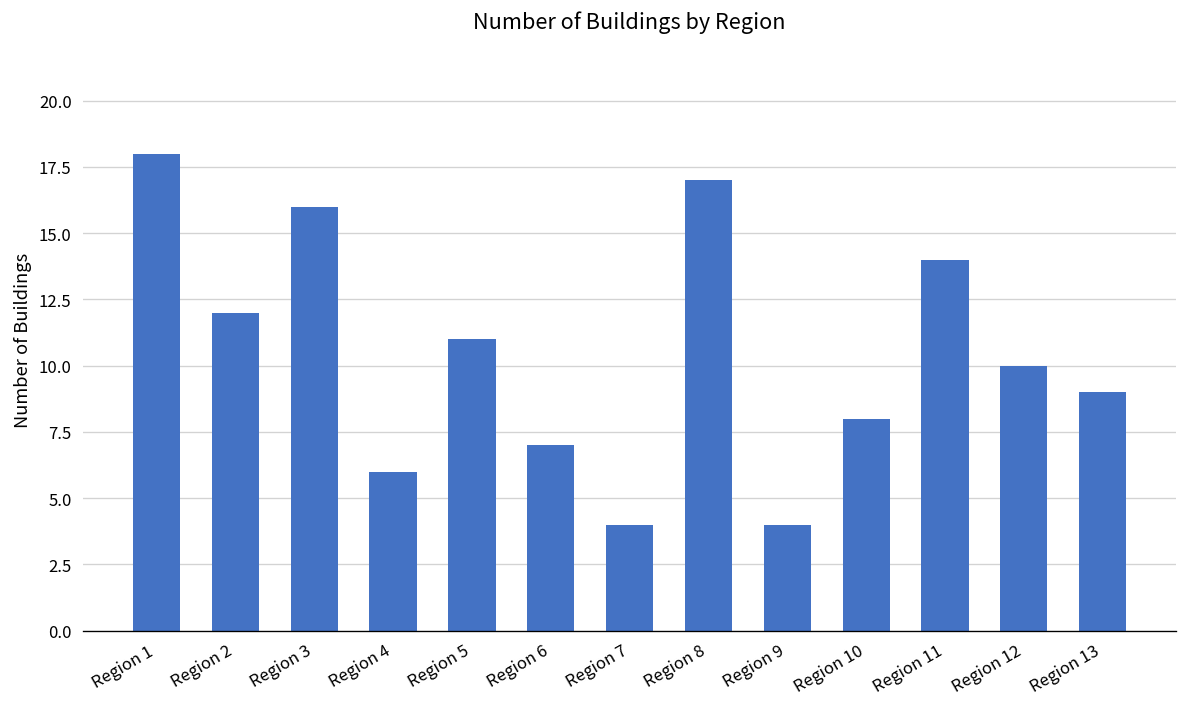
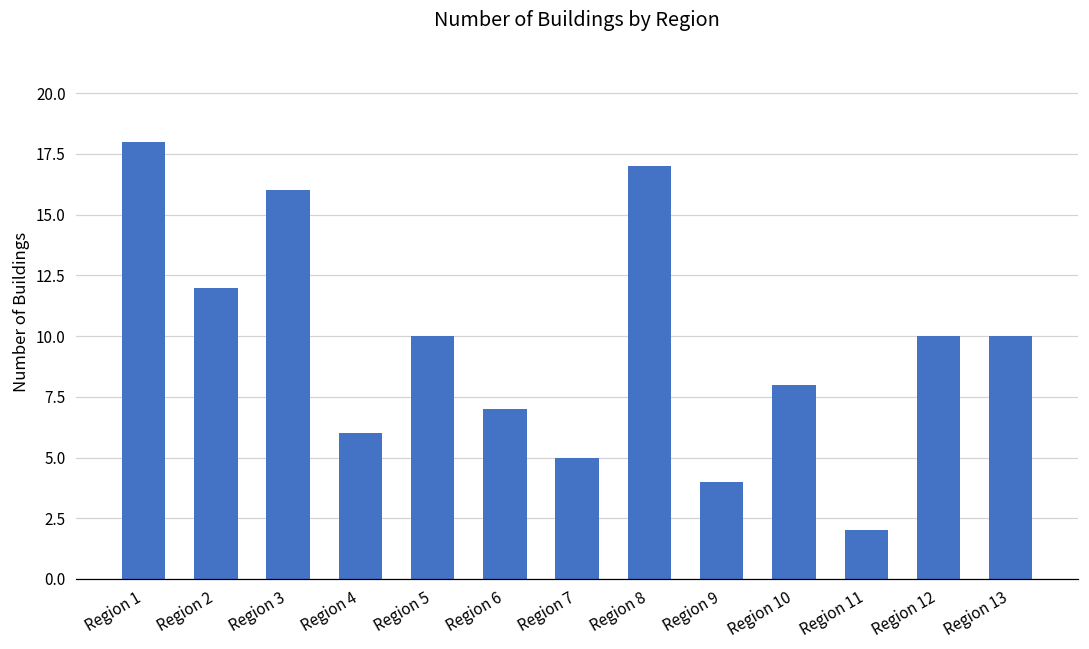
  {
    "Region 1": 18,
    "Region 2": 12,
    "Region 3": 16,
    "Region 4": 6,
-   "Region 5": 11,
+   "Region 5": 10,
    "Region 6": 7,
-   "Region 7": 4,
+   "Region 7": 5,
    "Region 8": 17,
    "Region 9": 4,
    "Region 10": 8,
-   "Region 11": 14,
+   "Region 11": 2,
    "Region 12": 10,
-   "Region 13": 9
+   "Region 13": 10
  }
